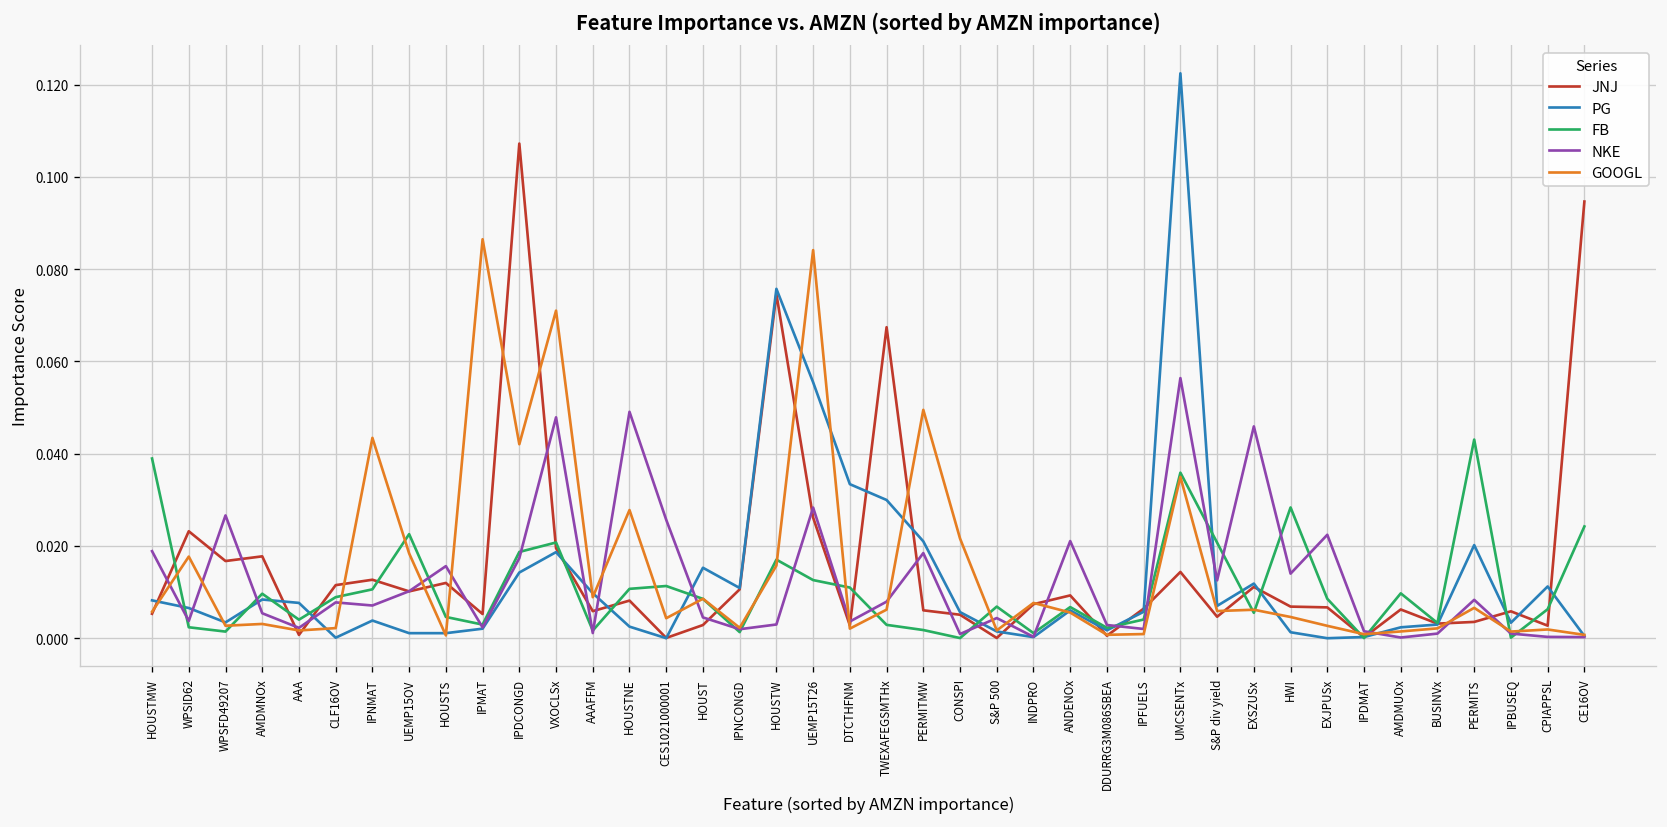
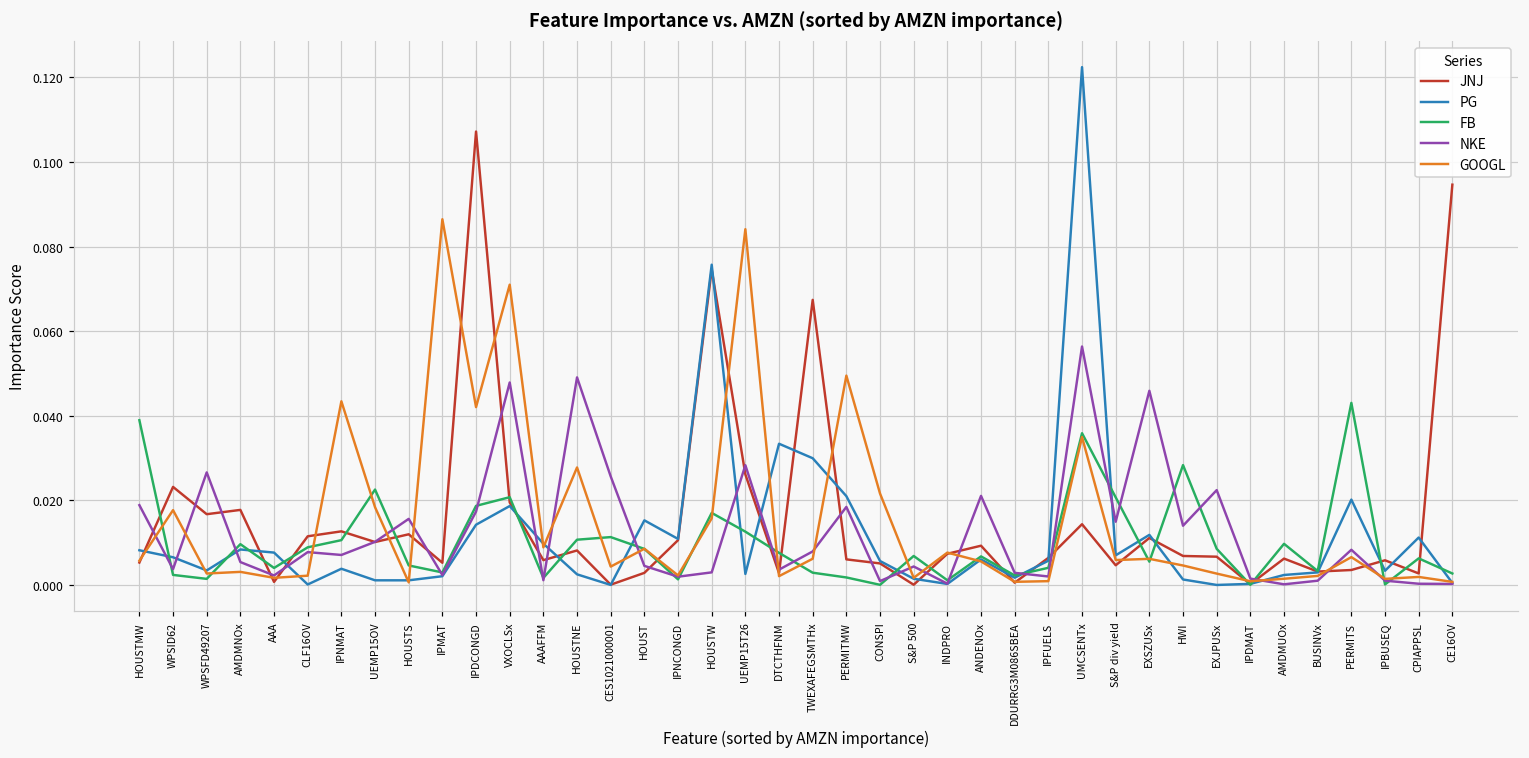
  {
    "JNJ": {
      "WPSID62": 0.023,
      "WPSFD49207": 0.017,
      "AMDMNOx": 0.018,
      "AAA": 0.001,
      "CLF16OV": 0.012,
      "IPNMAT": 0.013,
      "HOUSTS": 0.012,
      "IPMAT": 0.005,
      "IPDCONGD": 0.107,
      "VXOCLSx": 0.020,
      "AAAFFM": 0.006,
      "HOUSTNE": 0.008,
      "HOUST": 0.003,
      "HOUSTW": 0.075,
      "UEMP15T26": 0.026,
      "DTCTHFNM": 0.003,
      "TWEXAFEGSMTHx": 0.067,
      "PERMITMW": 0.006,
      "S&P 500": 0.000,
      "ANDENOx": 0.009,
      "IPFUELS": 0.006,
      "UMCSENTx": 0.014,
      "S&P div yield": 0.005,
      "EXSZUSx": 0.011,
      "HWI": 0.007,
      "EXJPUSx": 0.007,
      "AMDMUOx": 0.006,
      "PERMITS": 0.004,
      "IPBUSEQ": 0.006,
      "CPIAPPSL": 0.003,
      "CE16OV": 0.095
    },
    "PG": {
      "HOUSTMW": 0.008,
      "WPSID62": 0.007,
      "WPSFD49207": 0.003,
      "AMDMNOx": 0.008,
      "AAA": 0.008,
      "CLF16OV": 0.000,
      "IPNMAT": 0.004,
      "UEMP15OV": 0.001,
      "IPDCONGD": 0.014,
      "VXOCLSx": 0.019,
      "AAAFFM": 0.010,
      "HOUSTNE": 0.003,
      "HOUST": 0.015,
      "HOUSTW": 0.076,
-     "UEMP15T26": 0.055,
+     "UEMP15T26": 0.003,
      "DTCTHFNM": 0.033,
      "TWEXAFEGSMTHx": 0.030,
      "PERMITMW": 0.021,
      "IPFUELS": 0.006,
      "UMCSENTx": 0.122,
      "S&P div yield": 0.007,
      "EXSZUSx": 0.012,
      "HWI": 0.001,
      "EXJPUSx": 0.000,
      "AMDMUOx": 0.002,
      "PERMITS": 0.020,
      "IPBUSEQ": 0.003,
      "CPIAPPSL": 0.011
    },
    "FB": {
      "HOUSTMW": 0.039,
      "WPSID62": 0.002,
      "WPSFD49207": 0.001,
      "AMDMNOx": 0.010,
      "AAA": 0.004,
      "CLF16OV": 0.009,
      "IPNMAT": 0.011,
      "UEMP15OV": 0.023,
      "HOUSTS": 0.005,
      "IPDCONGD": 0.019,
      "VXOCLSx": 0.021,
      "HOUSTNE": 0.011,
      "CES1021000001": 0.011,
      "HOUSTW": 0.017,
      "UEMP15T26": 0.013,
-     "DTCTHFNM": 0.011,
+     "DTCTHFNM": 0.008,
      "TWEXAFEGSMTHx": 0.003,
      "PERMITMW": 0.002,
      "CONSPI": 0.000,
      "S&P 500": 0.007,
      "INDPRO": 0.001,
      "ANDENOx": 0.007,
      "IPFUELS": 0.004,
      "UMCSENTx": 0.036,
      "S&P div yield": 0.021,
      "EXSZUSx": 0.006,
      "HWI": 0.028,
      "EXJPUSx": 0.009,
      "AMDMUOx": 0.010,
      "PERMITS": 0.043,
      "IPBUSEQ": 0.000,
      "CPIAPPSL": 0.006,
-     "CE16OV": 0.024
+     "CE16OV": 0.003
    },
    "NKE": {
      "HOUSTMW": 0.019,
      "WPSID62": 0.004,
      "WPSFD49207": 0.027,
      "AMDMNOx": 0.005,
      "CLF16OV": 0.008,
      "IPNMAT": 0.007,
      "HOUSTS": 0.016,
      "IPDCONGD": 0.017,
      "VXOCLSx": 0.048,
      "HOUSTNE": 0.049,
      "CES1021000001": 0.026,
      "HOUST": 0.005,
      "HOUSTW": 0.003,
      "UEMP15T26": 0.028,
      "DTCTHFNM": 0.004,
      "TWEXAFEGSMTHx": 0.008,
      "PERMITMW": 0.018,
      "CONSPI": 0.001,
      "S&P 500": 0.004,
      "ANDENOx": 0.021,
      "IPFUELS": 0.002,
      "UMCSENTx": 0.056,
-     "S&P div yield": 0.013,
+     "S&P div yield": 0.015,
      "EXSZUSx": 0.046,
      "HWI": 0.014,
      "EXJPUSx": 0.022,
      "AMDMUOx": 0.000,
      "BUSINVx": 0.001,
      "PERMITS": 0.008,
      "CPIAPPSL": 0.000
    },
    "GOOGL": {
      "WPSID62": 0.018,
      "WPSFD49207": 0.003,
      "AMDMNOx": 0.003,
      "CLF16OV": 0.002,
      "IPNMAT": 0.043,
      "UEMP15OV": 0.018,
      "IPMAT": 0.086,
      "IPDCONGD": 0.042,
      "VXOCLSx": 0.071,
      "AAAFFM": 0.009,
      "HOUSTNE": 0.028,
      "CES1021000001": 0.004,
      "HOUSTW": 0.016,
      "UEMP15T26": 0.084,
      "DTCTHFNM": 0.002,
      "TWEXAFEGSMTHx": 0.006,
      "PERMITMW": 0.049,
      "CONSPI": 0.022,
      "IPFUELS": 0.001,
      "UMCSENTx": 0.035,
      "S&P div yield": 0.006,
      "EXSZUSx": 0.006,
      "HWI": 0.005,
      "EXJPUSx": 0.003,
      "AMDMUOx": 0.001,
      "BUSINVx": 0.002,
      "PERMITS": 0.007,
      "CPIAPPSL": 0.002
    }
  }
